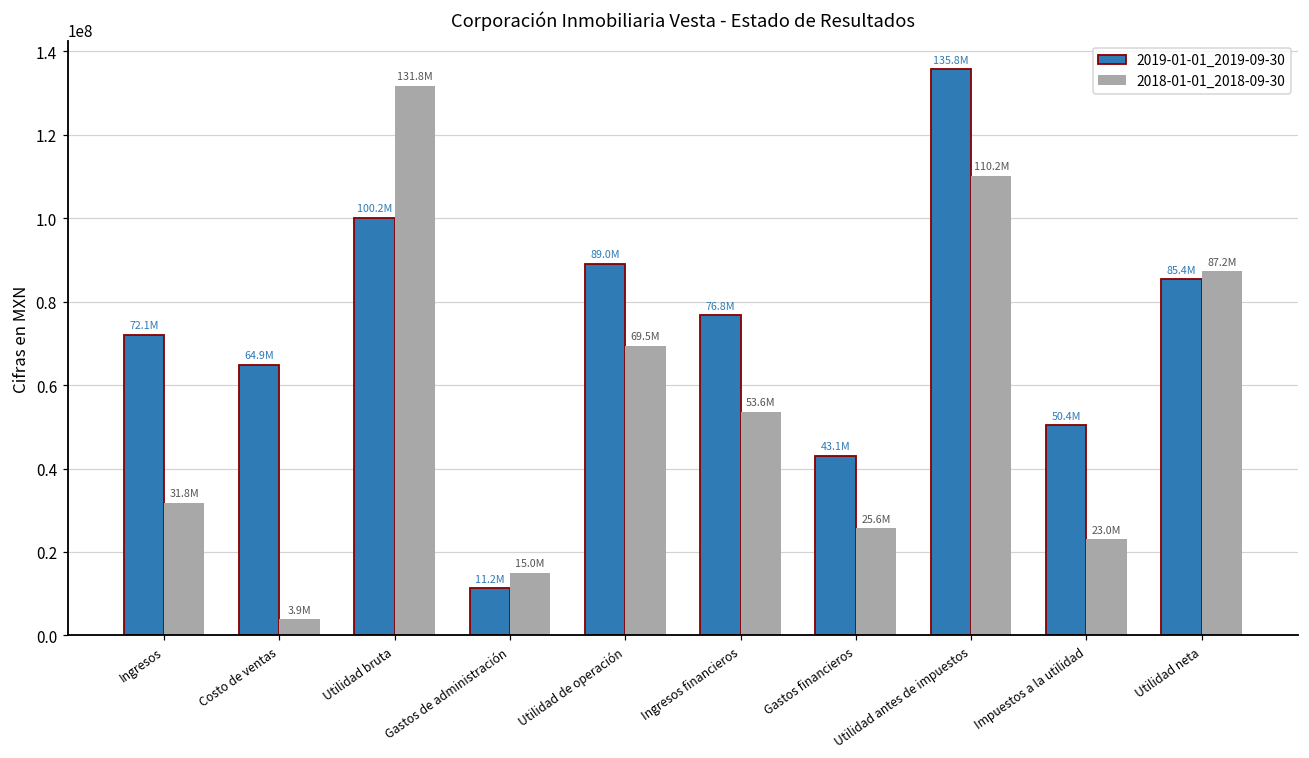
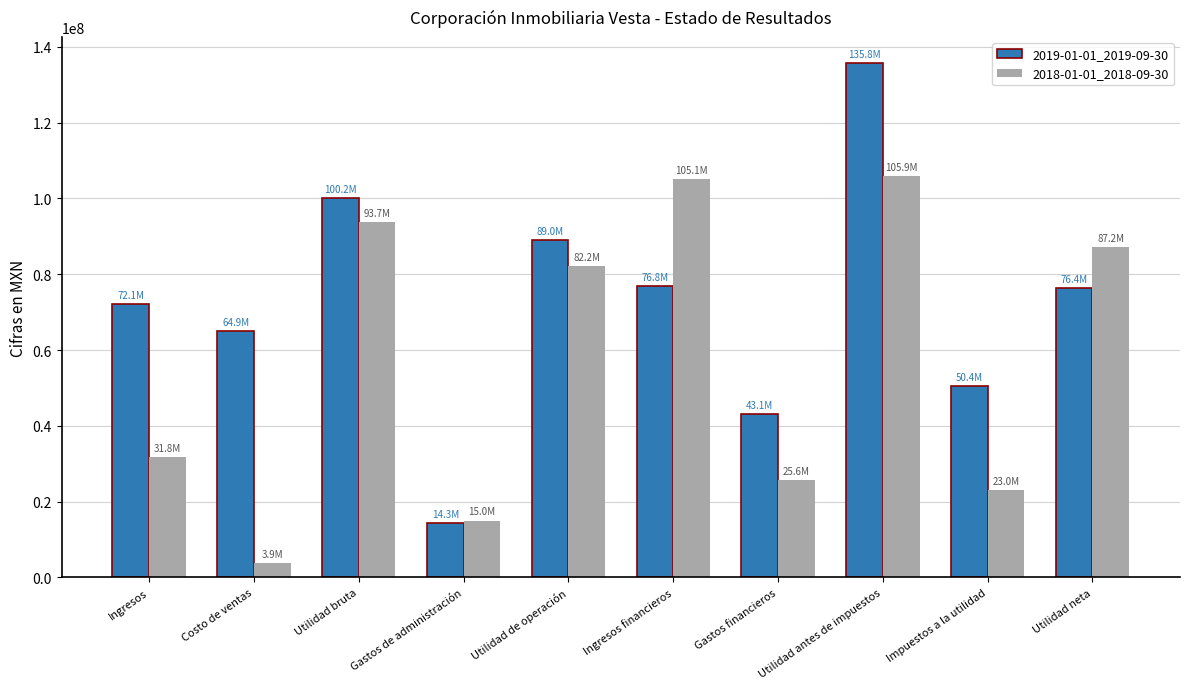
  {
    "2019-01-01_2019-09-30": {
      "Ingresos": "72.1M",
      "Costo de ventas": "64.9M",
      "Utilidad bruta": "100.2M",
-     "Gastos de administración": "11.2M",
+     "Gastos de administración": "14.3M",
      "Utilidad de operación": "89.0M",
      "Ingresos financieros": "76.8M",
      "Gastos financieros": "43.1M",
      "Utilidad antes de impuestos": "135.8M",
      "Impuestos a la utilidad": "50.4M",
-     "Utilidad neta": "85.4M"
+     "Utilidad neta": "76.4M"
    },
    "2018-01-01_2018-09-30": {
      "Ingresos": "31.8M",
      "Costo de ventas": "3.9M",
-     "Utilidad bruta": "131.8M",
+     "Utilidad bruta": "93.7M",
      "Gastos de administración": "15.0M",
-     "Utilidad de operación": "69.5M",
-     "Ingresos financieros": "53.6M",
+     "Utilidad de operación": "82.2M",
+     "Ingresos financieros": "105.1M",
      "Gastos financieros": "25.6M",
-     "Utilidad antes de impuestos": "110.2M",
+     "Utilidad antes de impuestos": "105.9M",
      "Impuestos a la utilidad": "23.0M",
      "Utilidad neta": "87.2M"
    }
  }
